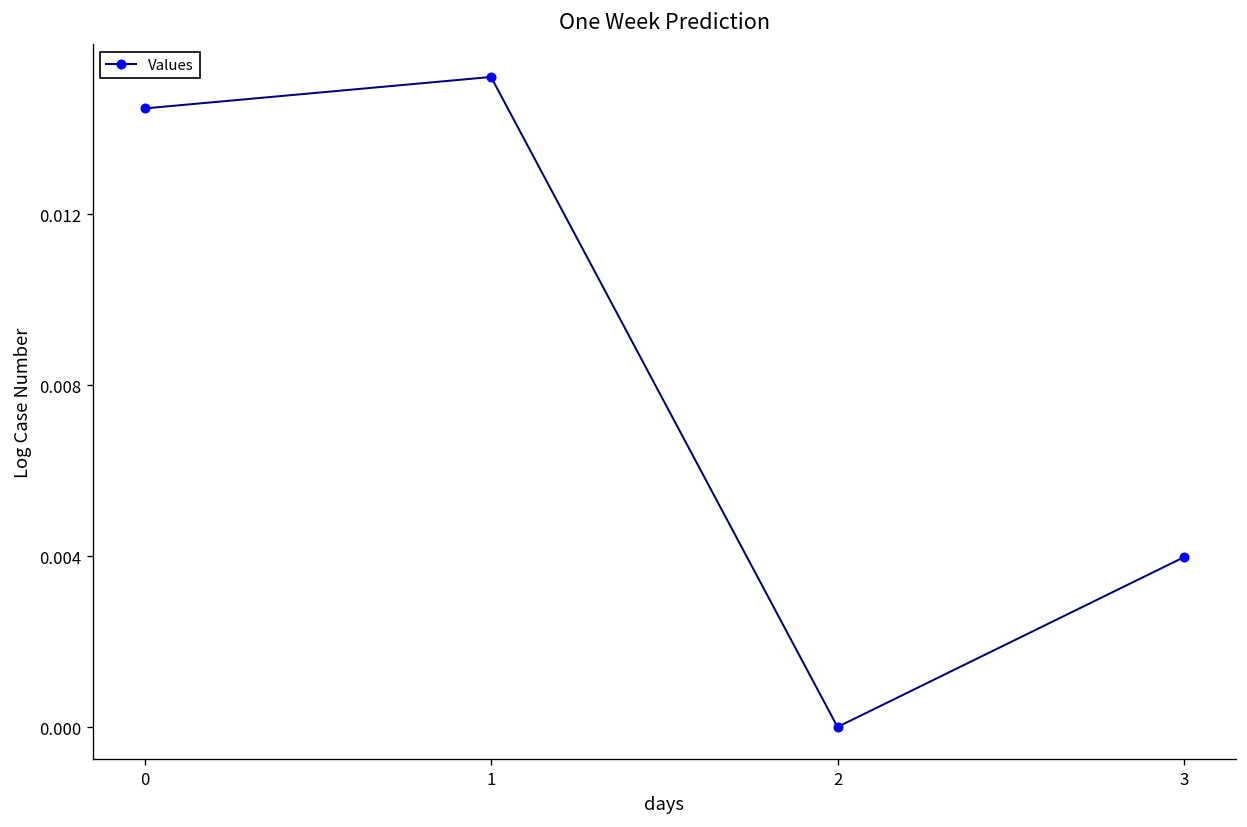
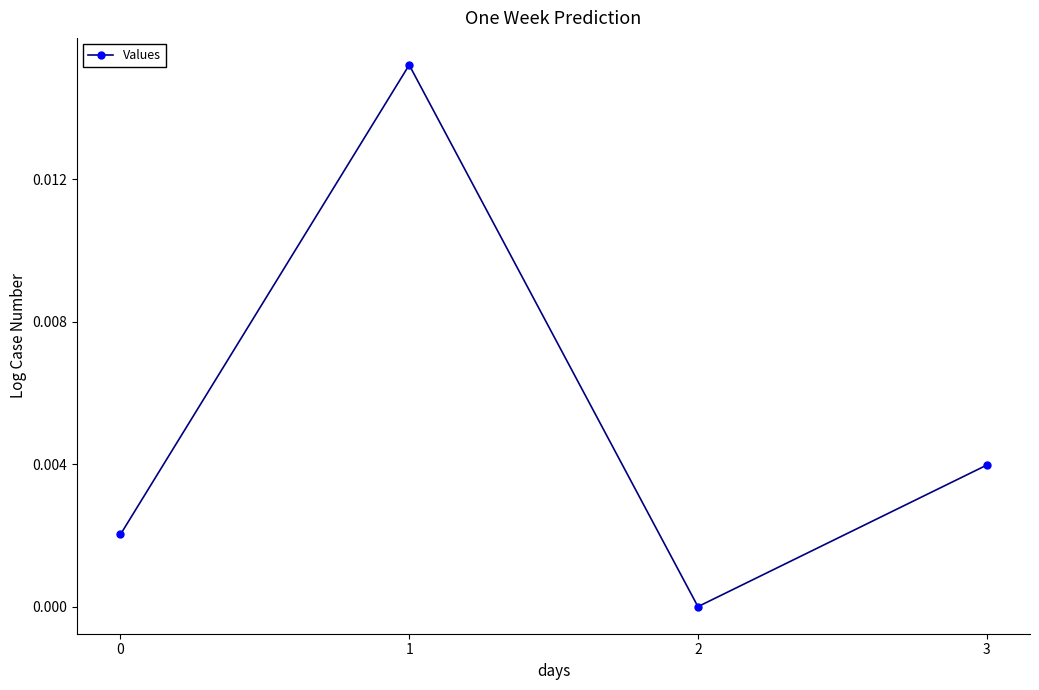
  {
-   "0": 0.0145,
+   "0": 0.0020,
    "1": 0.0152,
    "2": 0.0000,
    "3": 0.0040
  }
